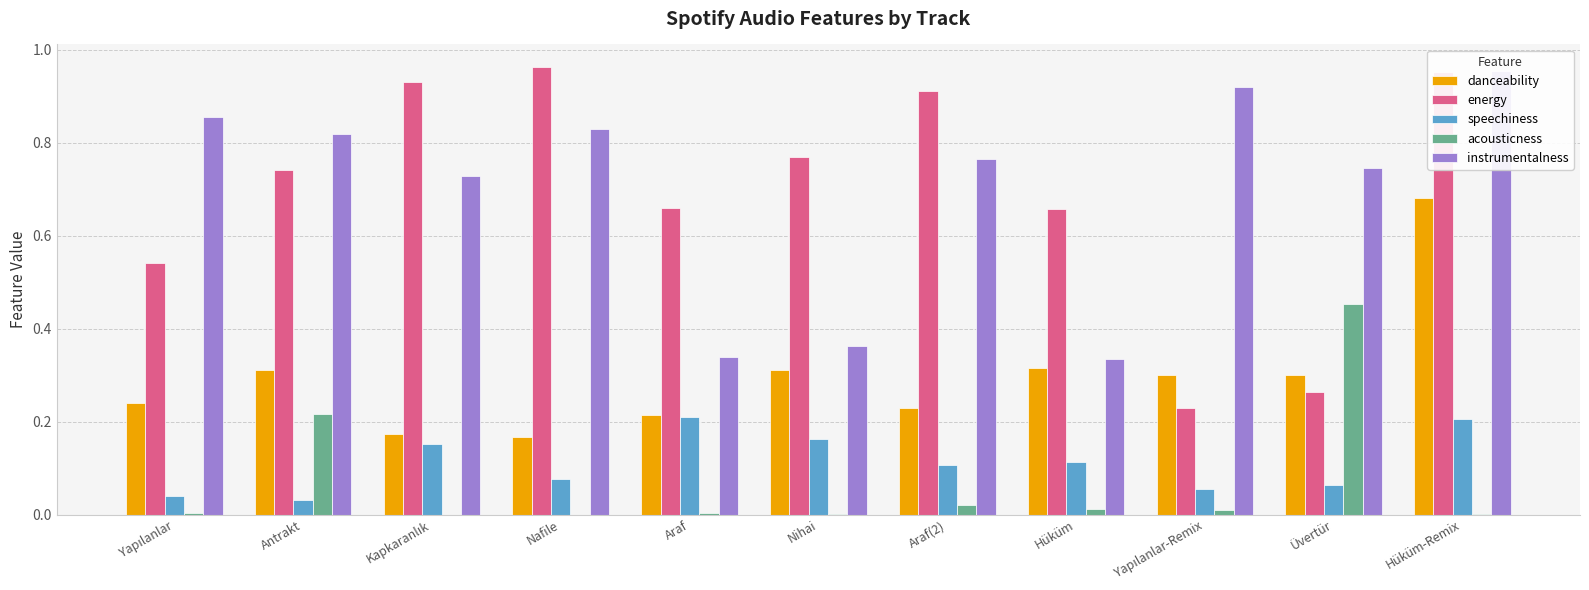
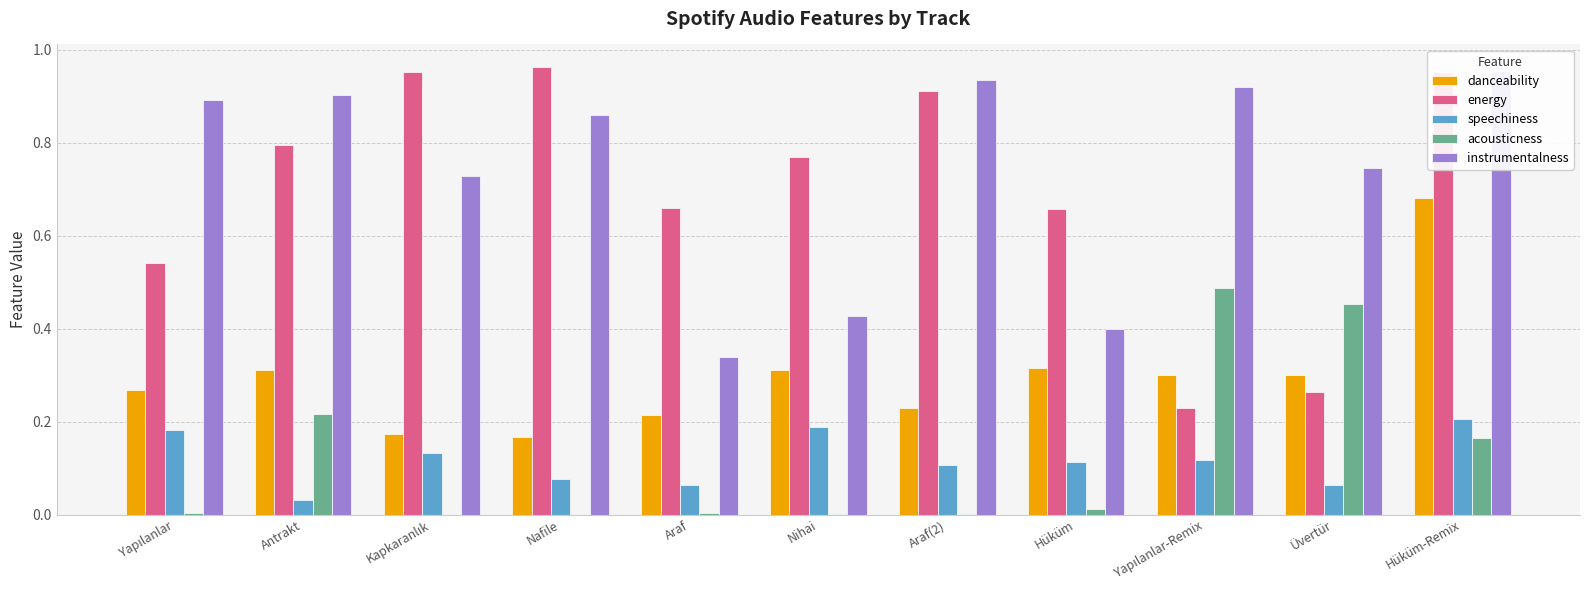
  {
    "danceability": {
-     "Yapılanlar": 0.24,
+     "Yapılanlar": 0.27,
      "Antrakt": 0.31,
      "Kapkaranlık": 0.17,
      "Nafile": 0.17,
      "Araf": 0.21,
      "Nihai": 0.31,
      "Araf(2)": 0.23,
      "Hüküm": 0.32,
      "Yapılanlar-Remix": 0.30,
      "Üvertür": 0.30,
      "Hüküm-Remix": 0.68
    },
    "energy": {
      "Yapılanlar": 0.54,
-     "Antrakt": 0.74,
-     "Kapkaranlık": 0.93,
+     "Antrakt": 0.80,
+     "Kapkaranlık": 0.95,
      "Nafile": 0.96,
      "Araf": 0.66,
      "Nihai": 0.77,
      "Araf(2)": 0.91,
      "Hüküm": 0.66,
      "Yapılanlar-Remix": 0.23,
      "Üvertür": 0.26
    },
    "speechiness": {
-     "Yapılanlar": 0.04,
+     "Yapılanlar": 0.18,
      "Antrakt": 0.03,
-     "Kapkaranlık": 0.15,
+     "Kapkaranlık": 0.13,
      "Nafile": 0.08,
-     "Araf": 0.21,
-     "Nihai": 0.16,
+     "Araf": 0.06,
+     "Nihai": 0.19,
      "Araf(2)": 0.11,
      "Hüküm": 0.11,
-     "Yapılanlar-Remix": 0.05,
+     "Yapılanlar-Remix": 0.12,
      "Üvertür": 0.06,
      "Hüküm-Remix": 0.20
    },
    "acousticness": {
      "Antrakt": 0.22,
-     "Araf(2)": 0.02,
+     "Araf(2)": 0.00,
      "Hüküm": 0.01,
-     "Yapılanlar-Remix": 0.01,
+     "Yapılanlar-Remix": 0.49,
      "Üvertür": 0.45,
-     "Hüküm-Remix": 0.00
+     "Hüküm-Remix": 0.16
    },
    "instrumentalness": {
-     "Yapılanlar": 0.86,
-     "Antrakt": 0.82,
+     "Yapılanlar": 0.89,
+     "Antrakt": 0.90,
      "Kapkaranlık": 0.73,
-     "Nafile": 0.83,
+     "Nafile": 0.86,
      "Araf": 0.34,
-     "Nihai": 0.36,
-     "Araf(2)": 0.77,
-     "Hüküm": 0.34,
+     "Nihai": 0.43,
+     "Araf(2)": 0.93,
+     "Hüküm": 0.40,
      "Yapılanlar-Remix": 0.92,
      "Üvertür": 0.75
    }
  }
